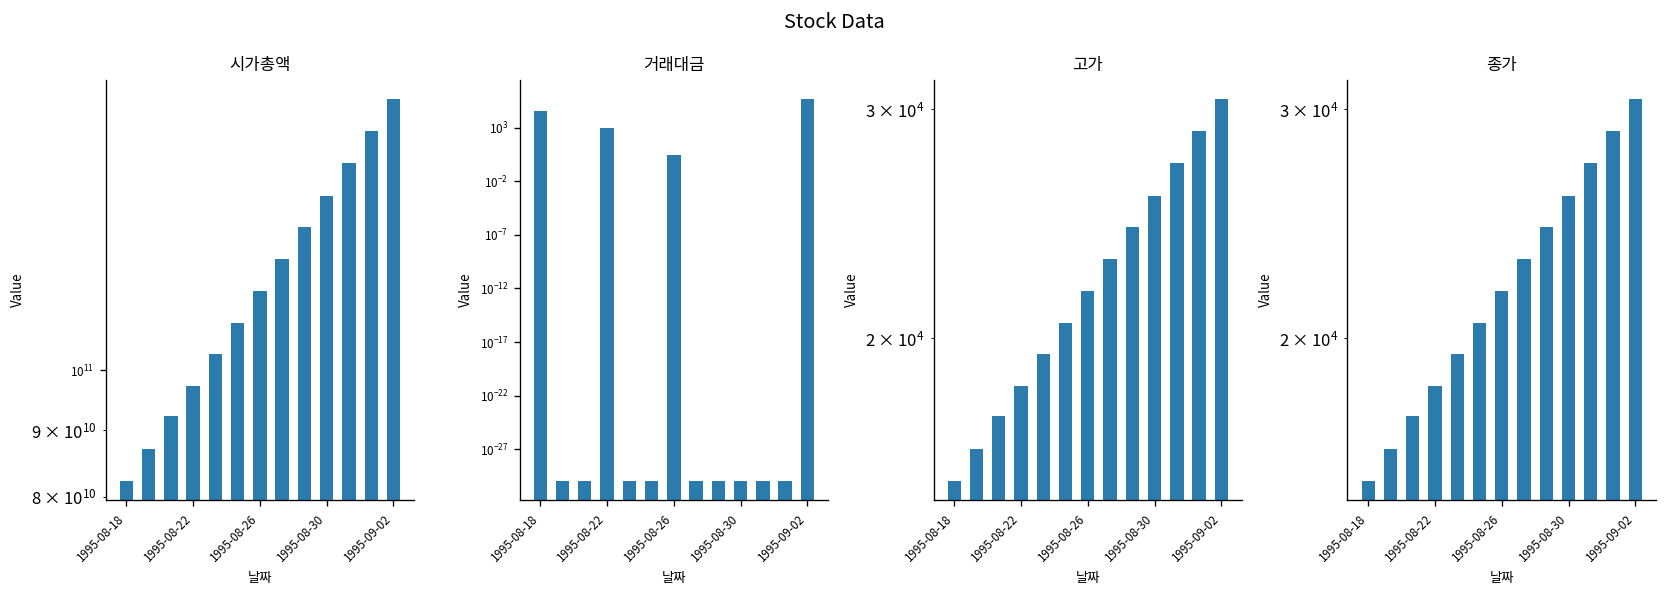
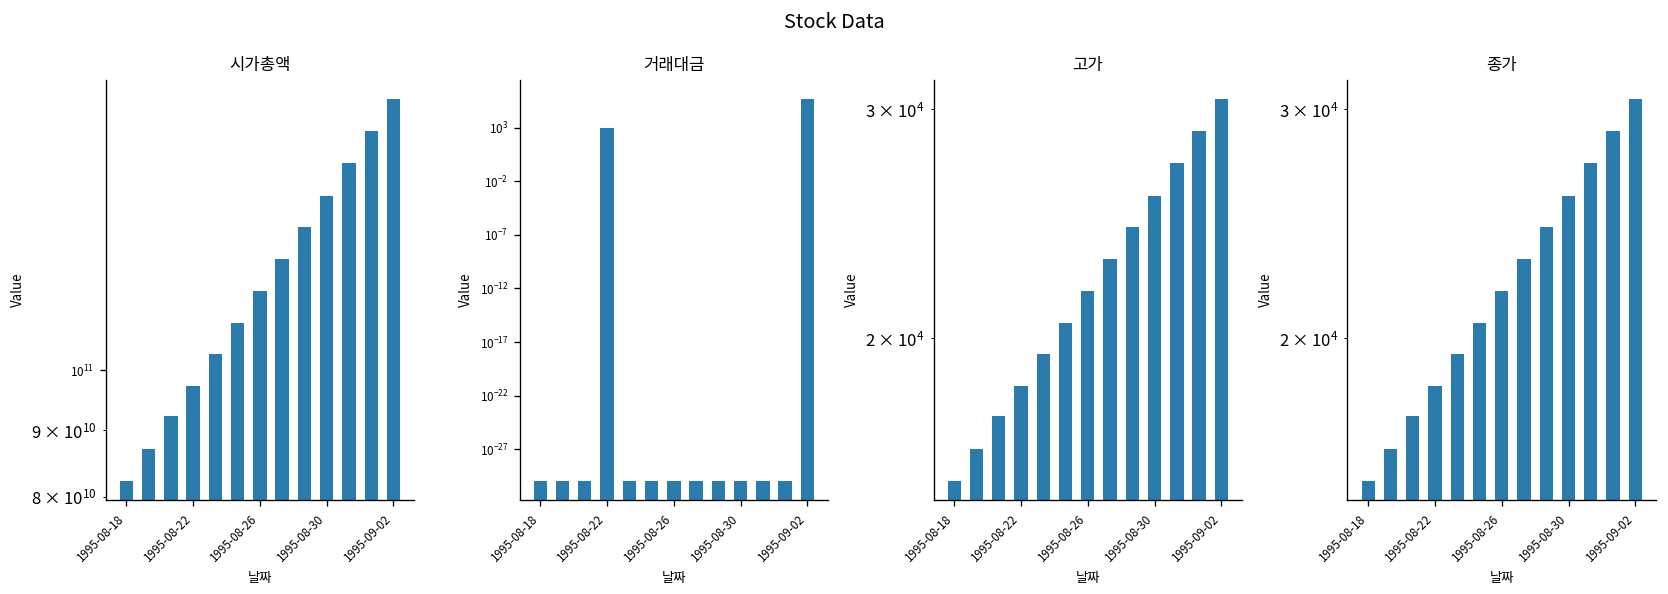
  {
    "거래대금": {
-     "1995-08-18": 40000,
+     "1995-08-18": 0,
      "1995-08-22": 1000,
-     "1995-08-26": 3,
+     "1995-08-26": 0,
      "1995-08-30": 0.000000000000,
      "1995-09-02": 1000000
    }
  }
